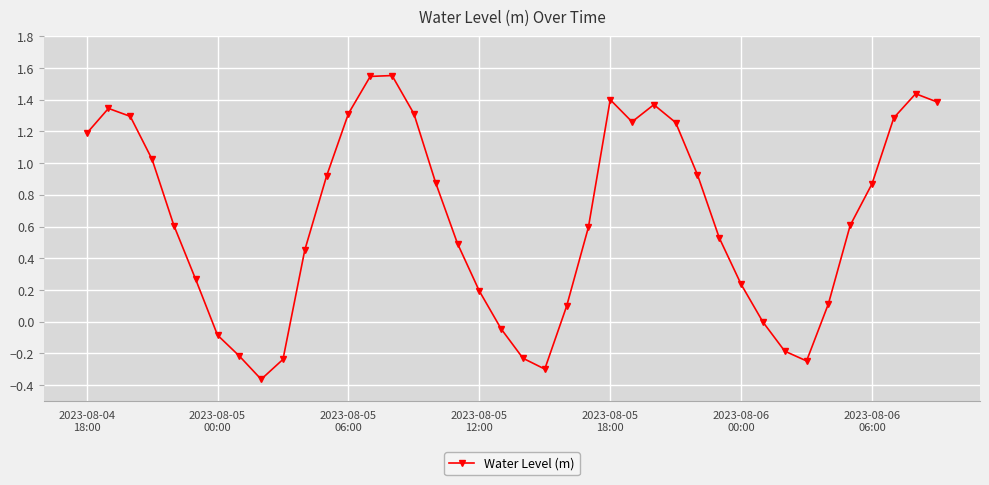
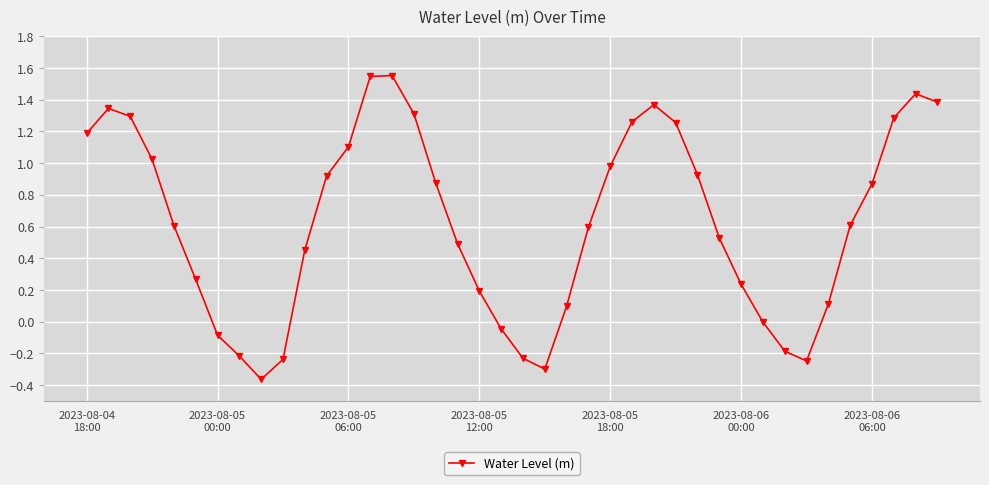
  {
    "2023-08-04 18:00": 1.19,
    "2023-08-05 00:00": -0.08,
-   "2023-08-05 06:00": 1.31,
+   "2023-08-05 06:00": 1.10,
    "2023-08-05 12:00": 0.19,
-   "2023-08-05 18:00": 1.40,
+   "2023-08-05 18:00": 0.98,
    "2023-08-06 00:00": 0.24,
    "2023-08-06 06:00": 0.87
  }
